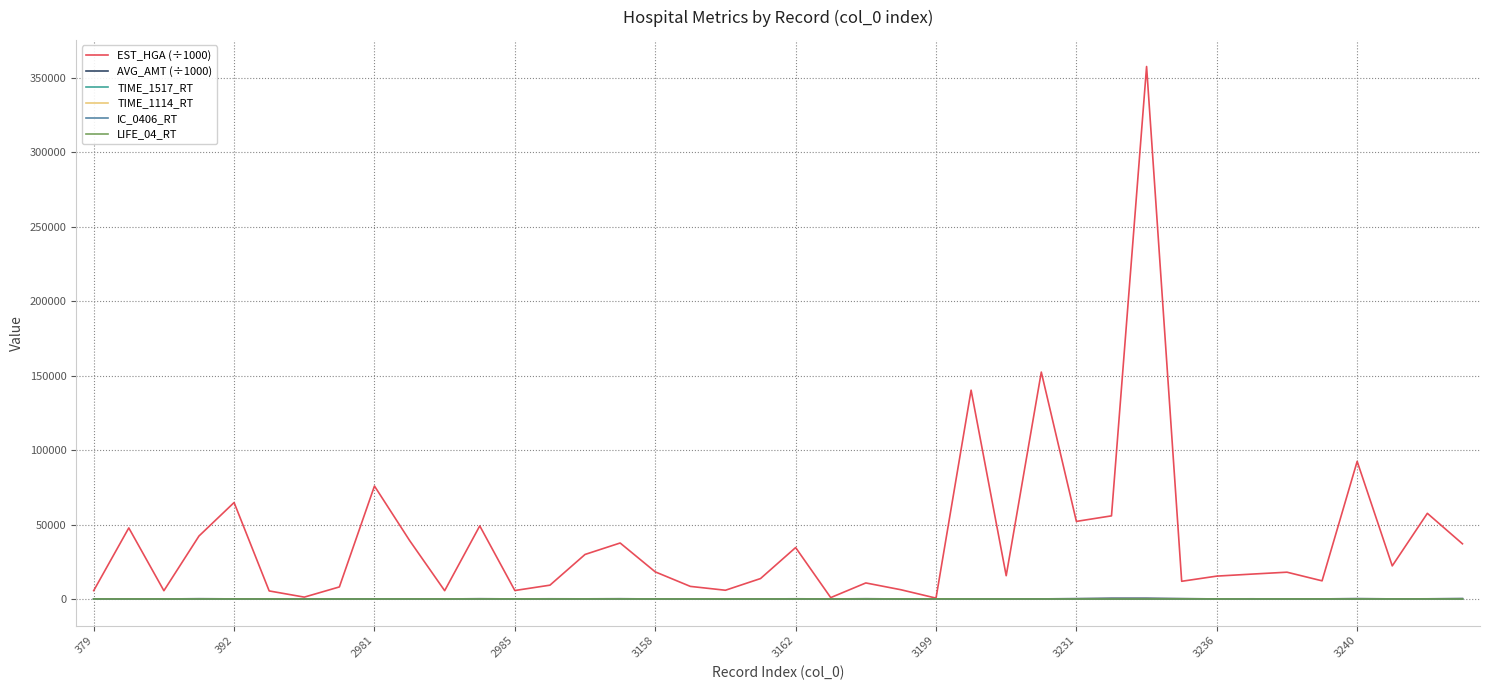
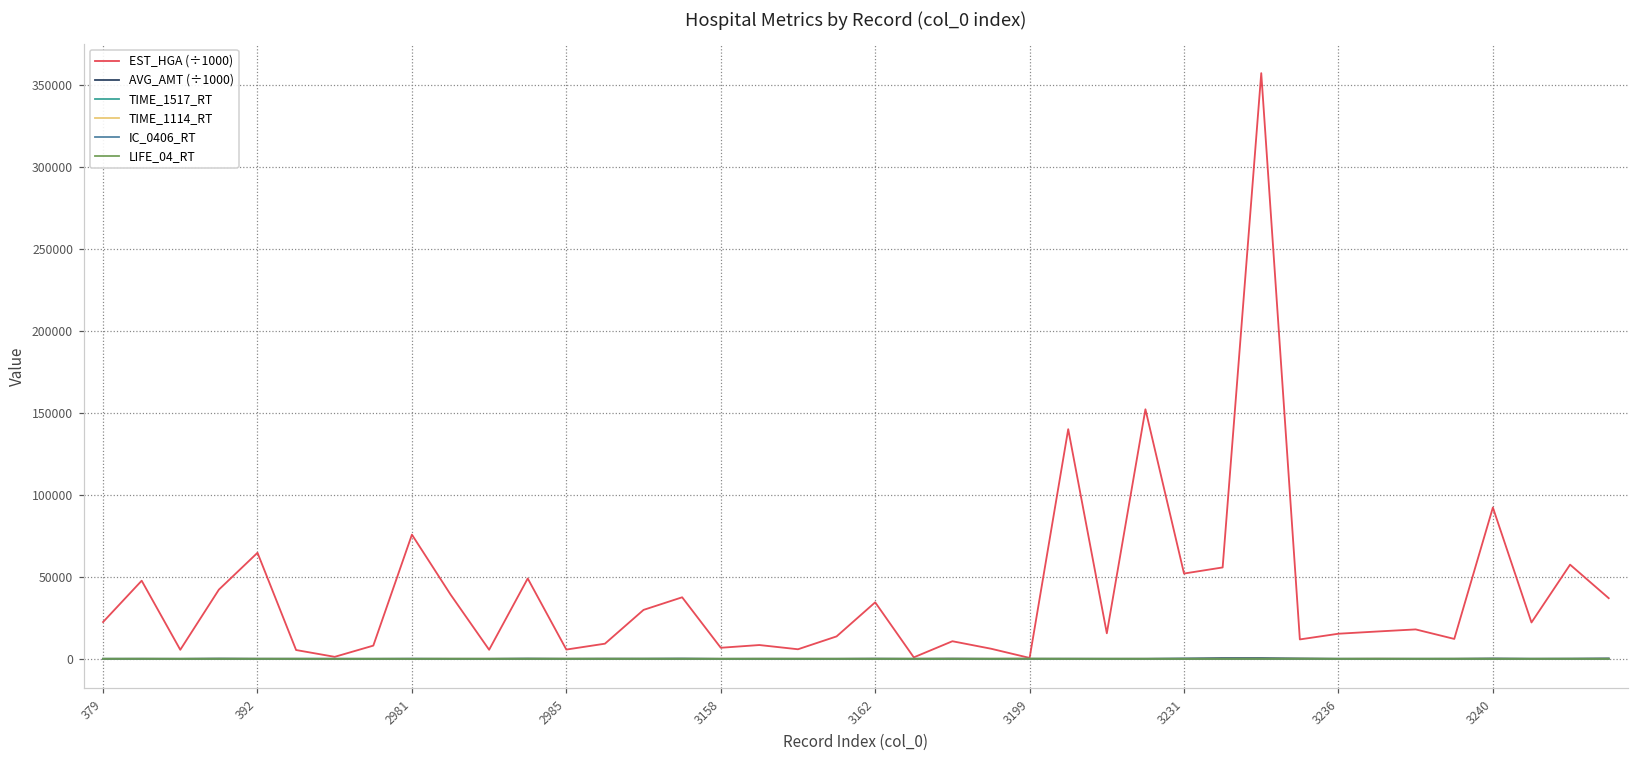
  {
    "EST_HGA (÷1000)": {
-     "379": 6000,
+     "379": 22000,
      "392": 65000,
      "2981": 76000,
      "2985": 6000,
-     "3158": 18000,
+     "3158": 7000,
      "3162": 35000,
      "3231": 52000,
      "3236": 15000,
      "3240": 92000
    }
  }
